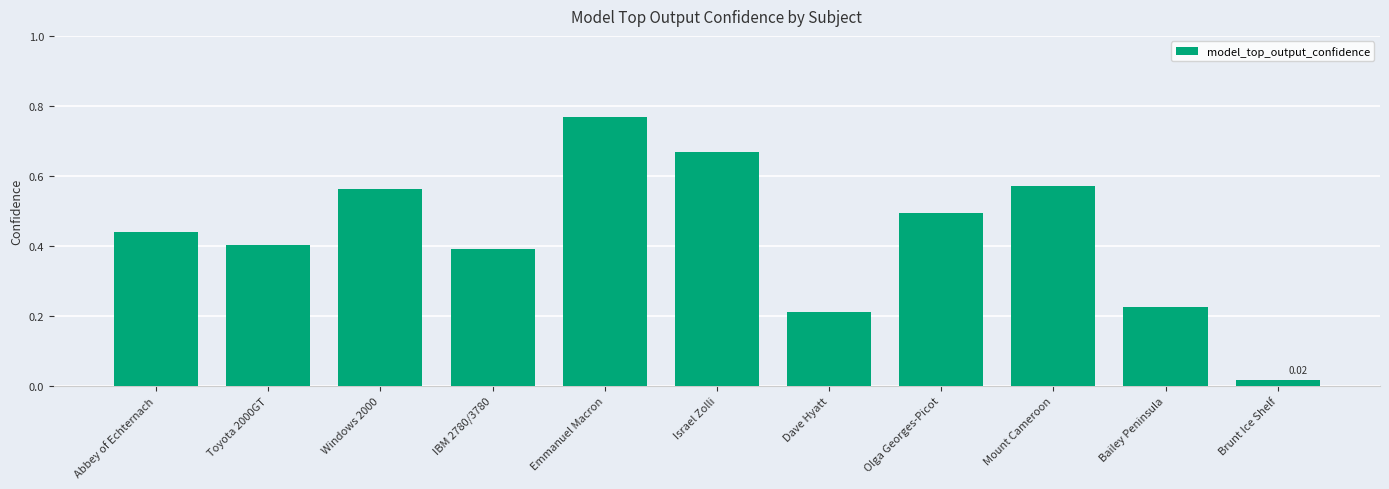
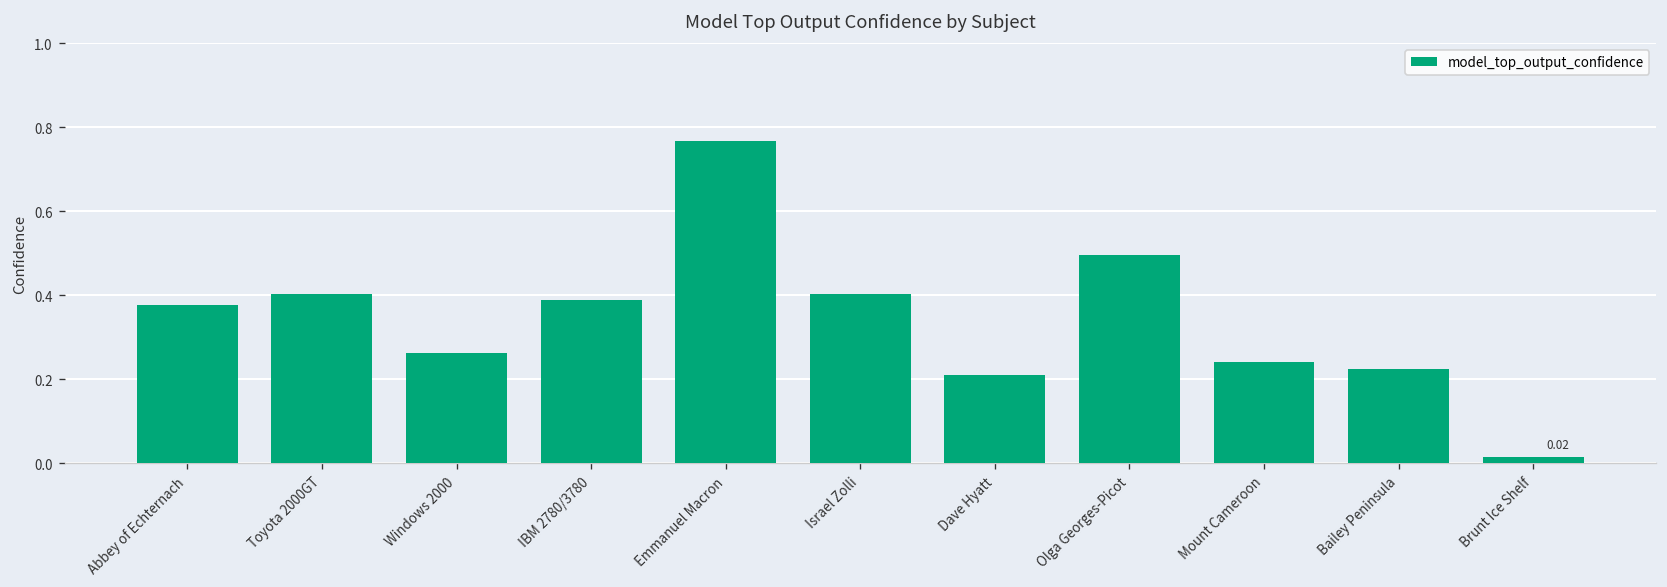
  {
-   "Abbey of Echternach": 0.44,
+   "Abbey of Echternach": 0.38,
    "Toyota 2000GT": 0.40,
-   "Windows 2000": 0.56,
+   "Windows 2000": 0.26,
    "IBM 2780/3780": 0.39,
    "Emmanuel Macron": 0.77,
-   "Israel Zolli": 0.67,
+   "Israel Zolli": 0.40,
    "Dave Hyatt": 0.21,
    "Olga Georges-Picot": 0.50,
-   "Mount Cameroon": 0.57,
+   "Mount Cameroon": 0.24,
    "Bailey Peninsula": 0.22
  }
